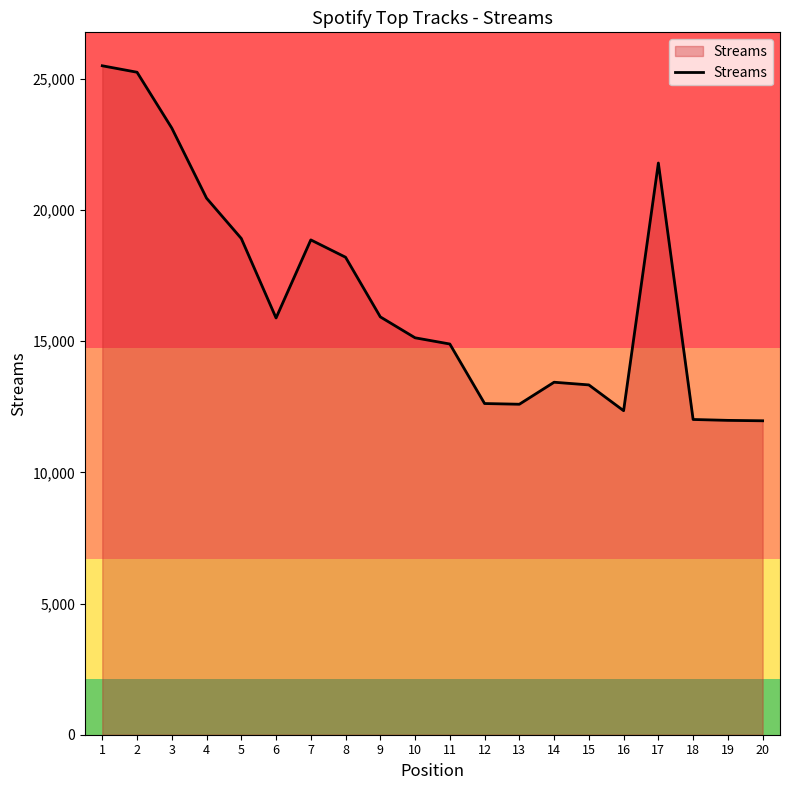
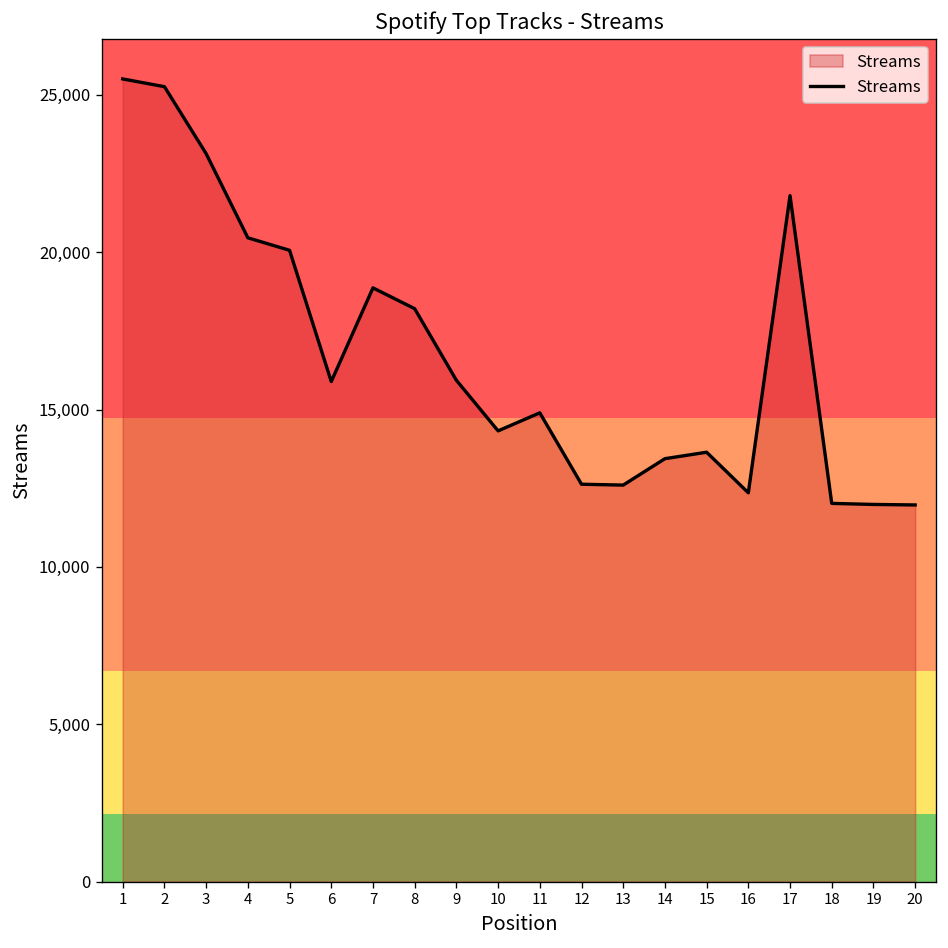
  {
    "1": "25,500",
    "2": "25,300",
    "3": "23,100",
    "4": "20,500",
-   "5": "18,900",
+   "5": "20,100",
    "6": "15,900",
    "7": "18,900",
    "8": "18,200",
    "9": "15,900",
-   "10": "15,100",
+   "10": "14,300",
    "11": "14,900",
    "12": "12,600",
    "13": "12,600",
    "14": "13,400",
-   "15": "13,300",
+   "15": "13,600",
    "16": "12,400",
    "17": "21,800",
    "18": "12,000",
    "19": "12,000",
    "20": "12,000"
  }
